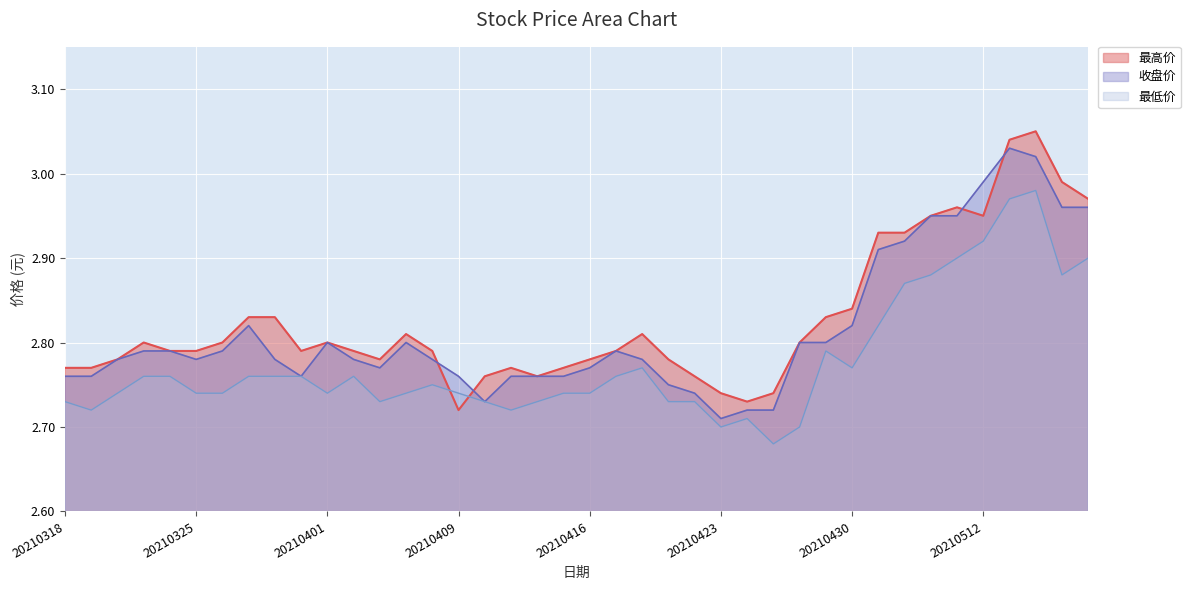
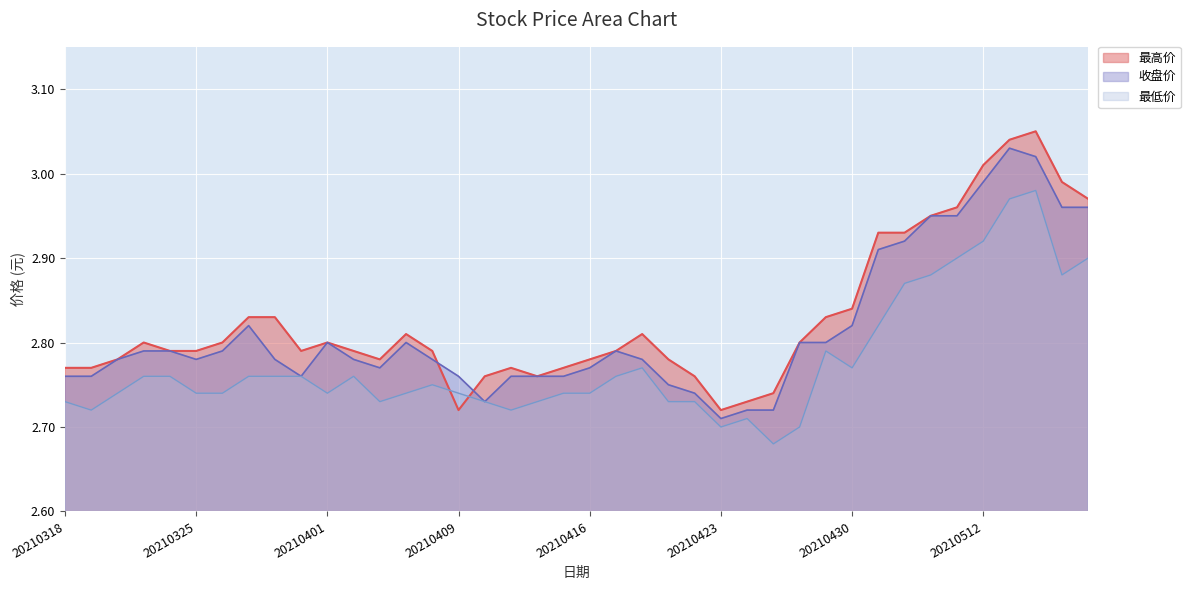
  {
    "最高价": {
      "20210318": 2.77,
      "20210325": 2.79,
      "20210409": 2.72,
      "20210416": 2.78,
-     "20210423": 2.74,
+     "20210423": 2.72,
      "20210430": 2.84,
-     "20210512": 2.95
+     "20210512": 3.01
    }
  }
